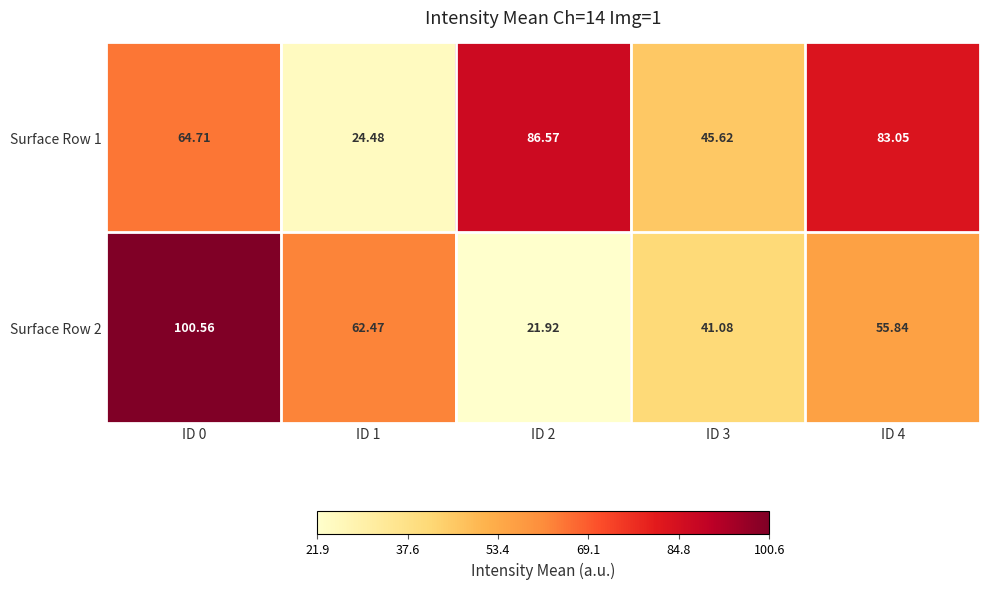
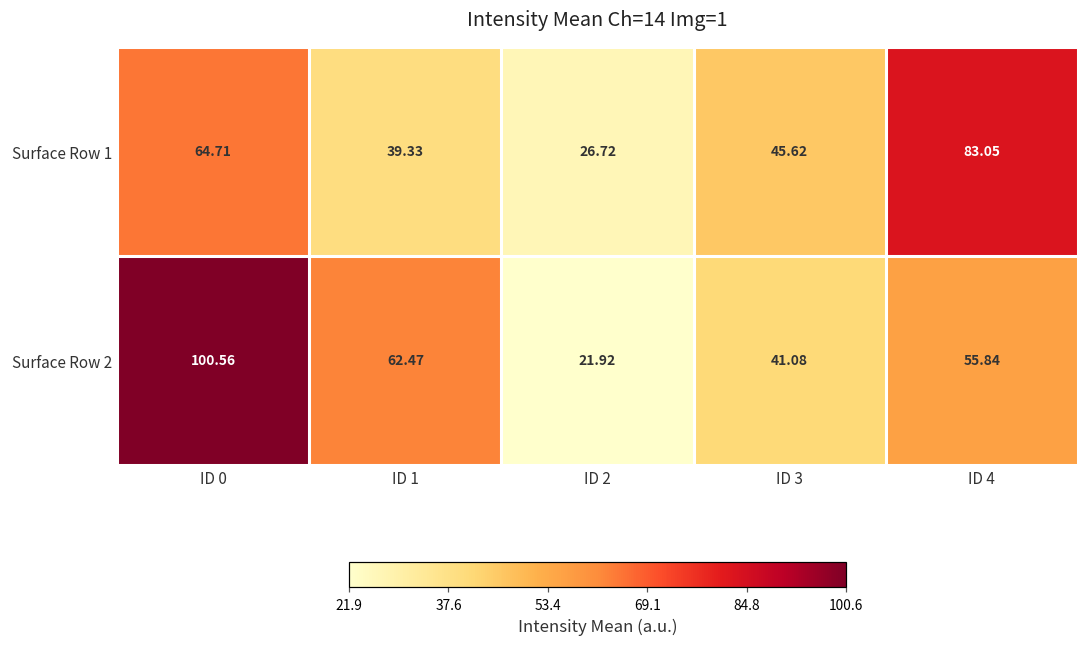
  {
    "Surface Row 1": {
      "ID 0": 64.71,
-     "ID 1": 24.48,
-     "ID 2": 86.57,
+     "ID 1": 39.33,
+     "ID 2": 26.72,
      "ID 3": 45.62,
      "ID 4": 83.05
    },
    "Surface Row 2": {
      "ID 0": 100.56,
      "ID 1": 62.47,
      "ID 2": 21.92,
      "ID 3": 41.08,
      "ID 4": 55.84
    }
  }
